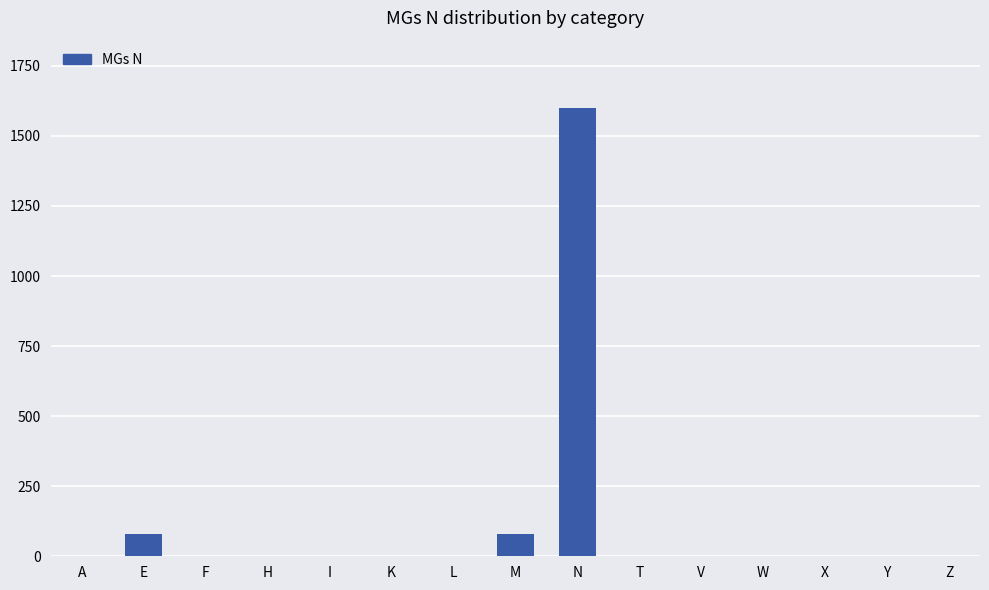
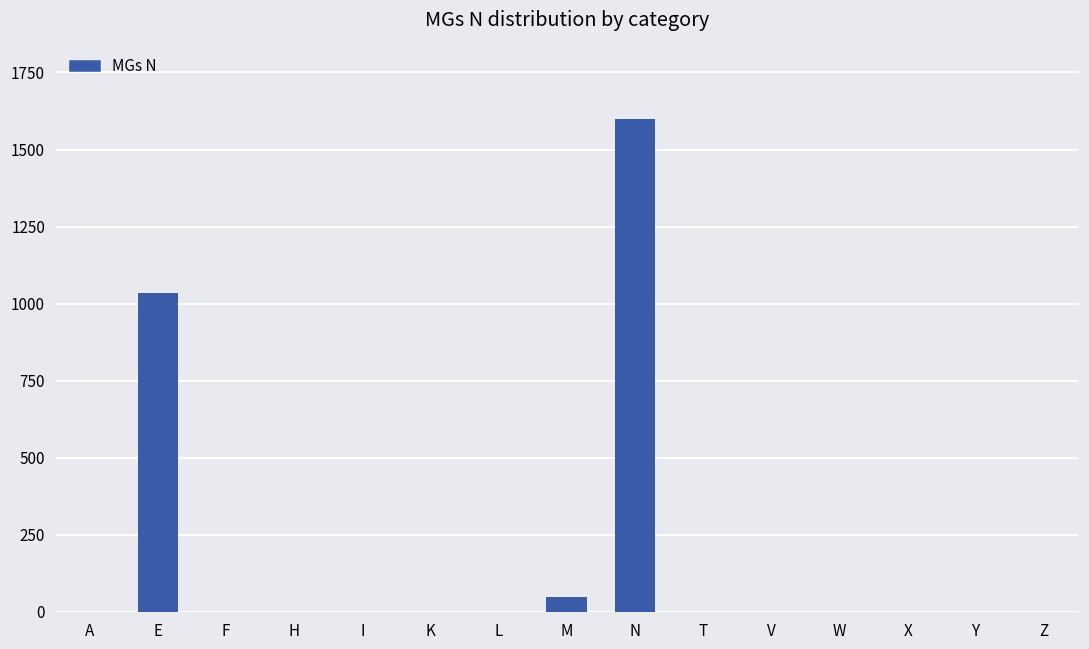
  {
    "A": 0,
-   "E": 80,
+   "E": 1030,
    "F": 0,
    "H": 0,
    "I": 0,
    "K": 0,
    "L": 0,
-   "M": 80,
+   "M": 50,
    "N": 1600,
    "T": 0,
    "V": 0,
    "W": 0,
    "X": 0,
    "Y": 0,
    "Z": 0
  }
